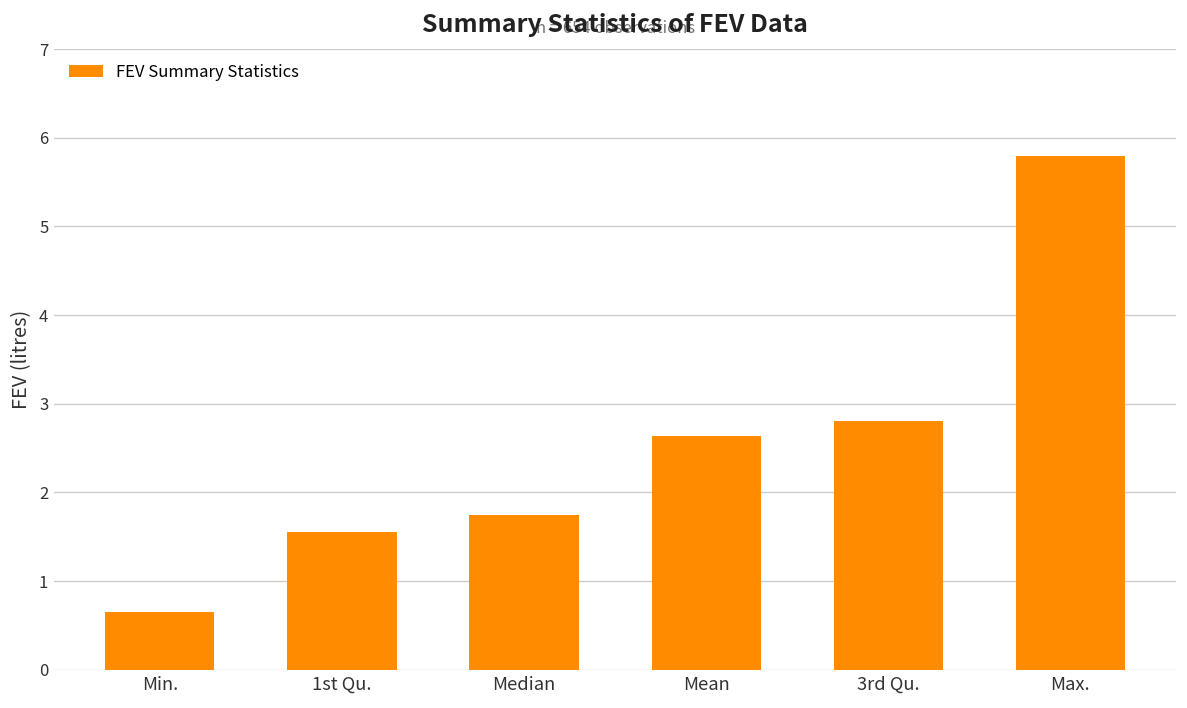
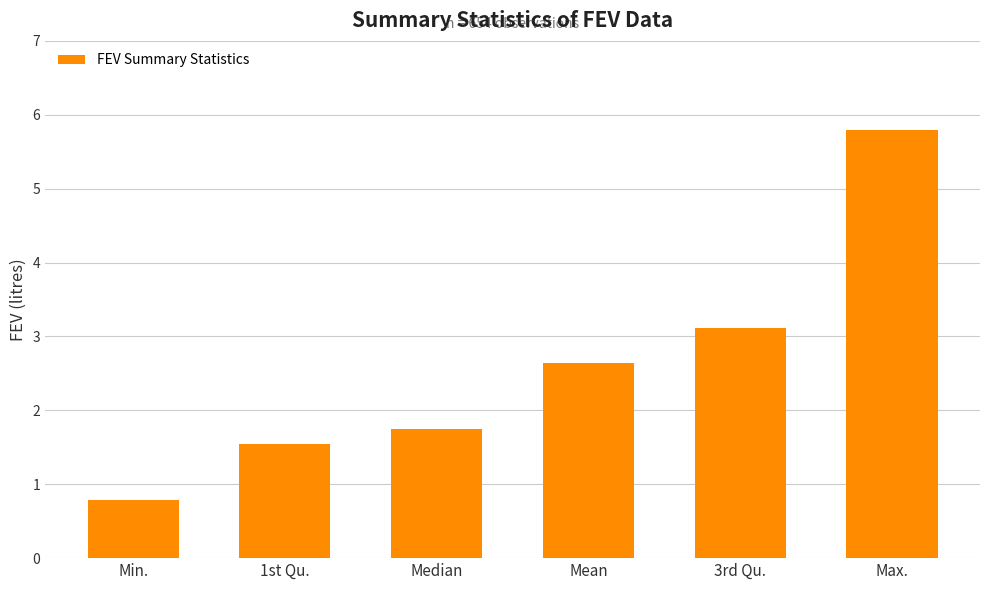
  {
-   "Min.": 0.7,
+   "Min.": 0.8,
    "1st Qu.": 1.6,
    "Median": 1.8,
    "Mean": 2.6,
-   "3rd Qu.": 2.8,
+   "3rd Qu.": 3.1,
    "Max.": 5.8
  }
